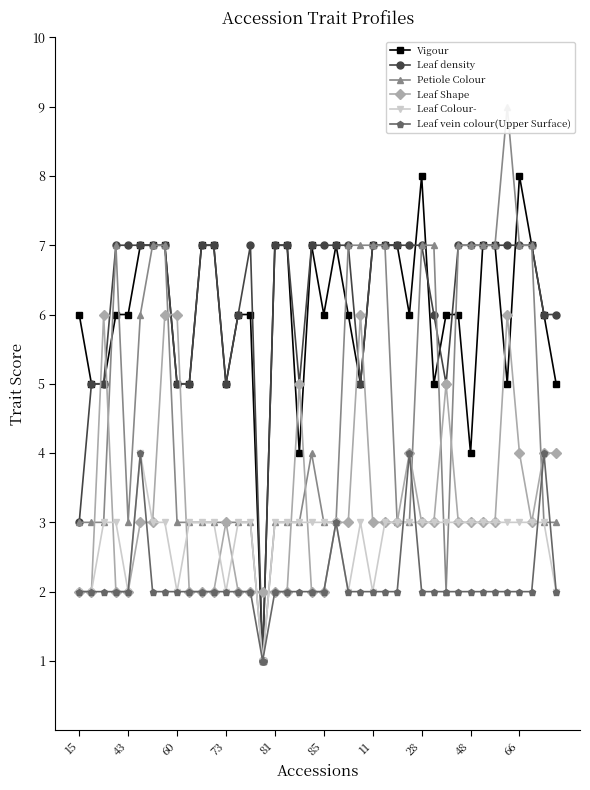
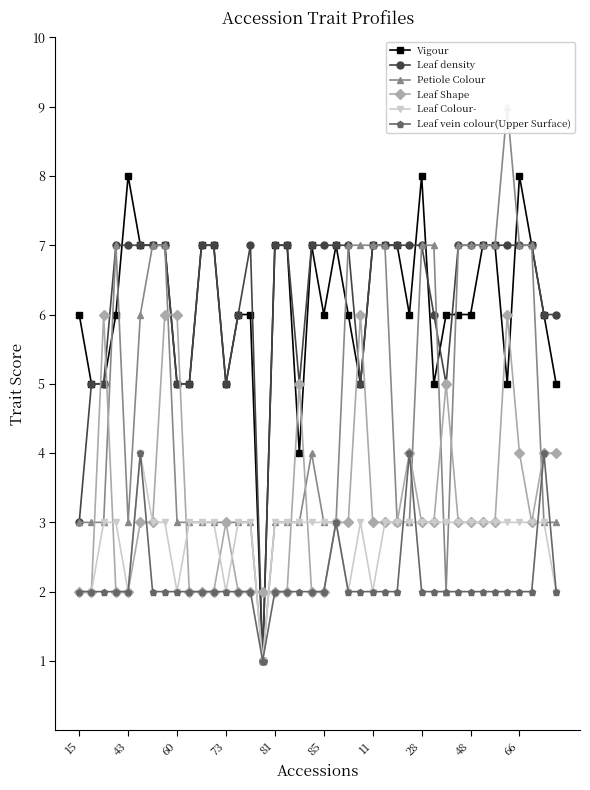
  {
    "Vigour": {
-     "43": 6,
+     "43": 8,
      "85": 6,
      "28": 8,
-     "48": 4,
+     "48": 6,
      "66": 8
    }
  }
